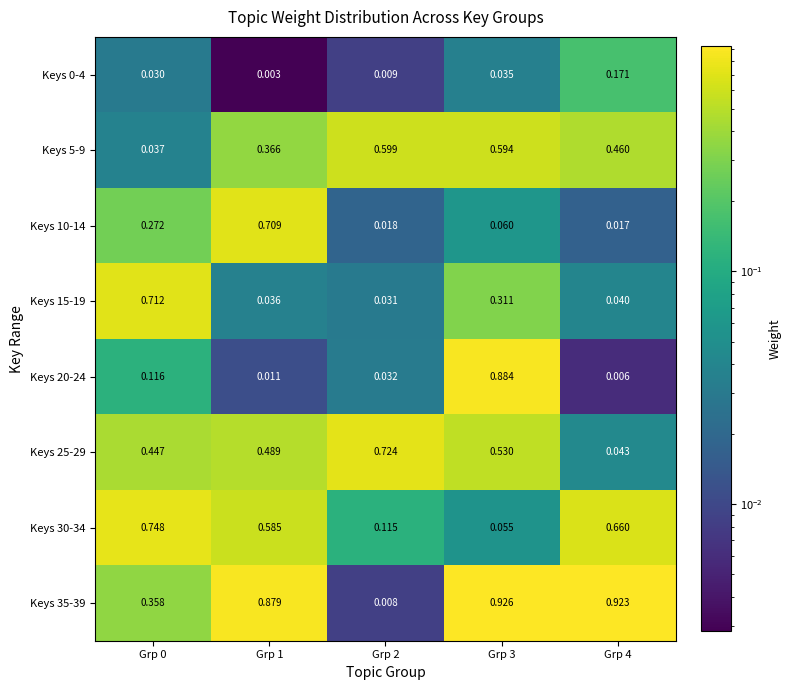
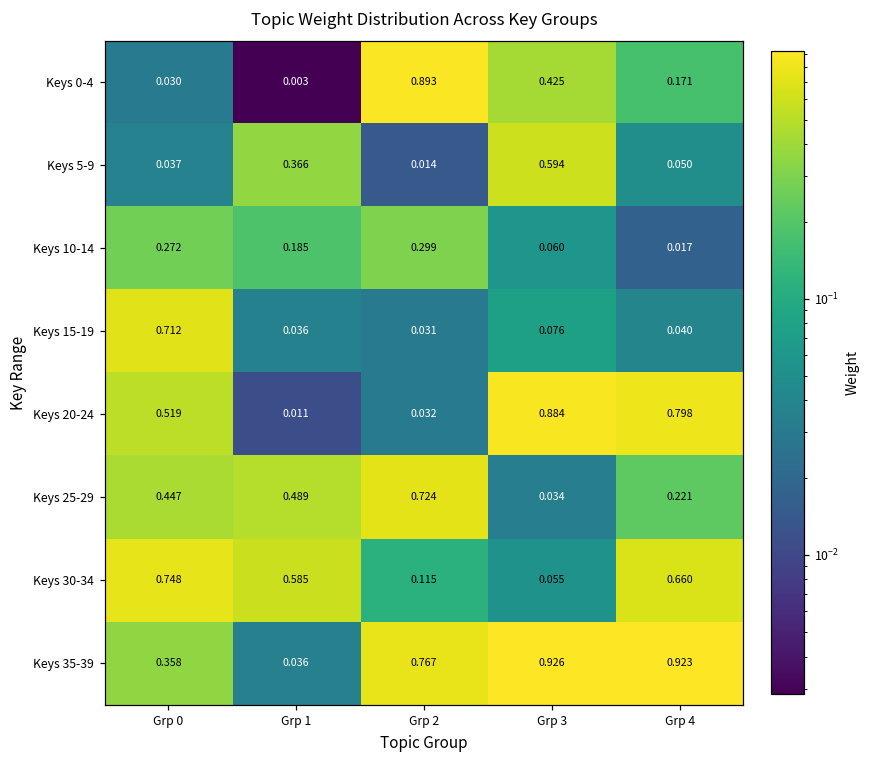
  {
    "Keys 0-4": {
      "Grp 0": 0.030,
      "Grp 1": 0.003,
-     "Grp 2": 0.009,
-     "Grp 3": 0.035,
+     "Grp 2": 0.893,
+     "Grp 3": 0.425,
      "Grp 4": 0.171
    },
    "Keys 5-9": {
      "Grp 0": 0.037,
      "Grp 1": 0.366,
-     "Grp 2": 0.599,
+     "Grp 2": 0.014,
      "Grp 3": 0.594,
-     "Grp 4": 0.460
+     "Grp 4": 0.050
    },
    "Keys 10-14": {
      "Grp 0": 0.272,
-     "Grp 1": 0.709,
-     "Grp 2": 0.018,
+     "Grp 1": 0.185,
+     "Grp 2": 0.299,
      "Grp 3": 0.060,
      "Grp 4": 0.017
    },
    "Keys 15-19": {
      "Grp 0": 0.712,
      "Grp 1": 0.036,
      "Grp 2": 0.031,
-     "Grp 3": 0.311,
+     "Grp 3": 0.076,
      "Grp 4": 0.040
    },
    "Keys 20-24": {
-     "Grp 0": 0.116,
+     "Grp 0": 0.519,
      "Grp 1": 0.011,
      "Grp 2": 0.032,
      "Grp 3": 0.884,
-     "Grp 4": 0.006
+     "Grp 4": 0.798
    },
    "Keys 25-29": {
      "Grp 0": 0.447,
      "Grp 1": 0.489,
      "Grp 2": 0.724,
-     "Grp 3": 0.530,
-     "Grp 4": 0.043
+     "Grp 3": 0.034,
+     "Grp 4": 0.221
    },
    "Keys 30-34": {
      "Grp 0": 0.748,
      "Grp 1": 0.585,
      "Grp 2": 0.115,
      "Grp 3": 0.055,
      "Grp 4": 0.660
    },
    "Keys 35-39": {
      "Grp 0": 0.358,
-     "Grp 1": 0.879,
-     "Grp 2": 0.008,
+     "Grp 1": 0.036,
+     "Grp 2": 0.767,
      "Grp 3": 0.926,
      "Grp 4": 0.923
    }
  }
